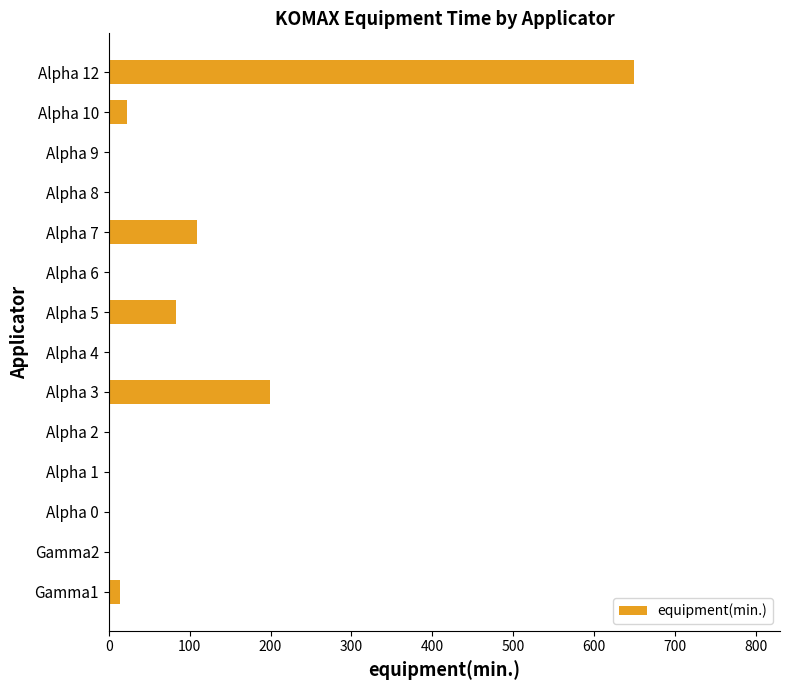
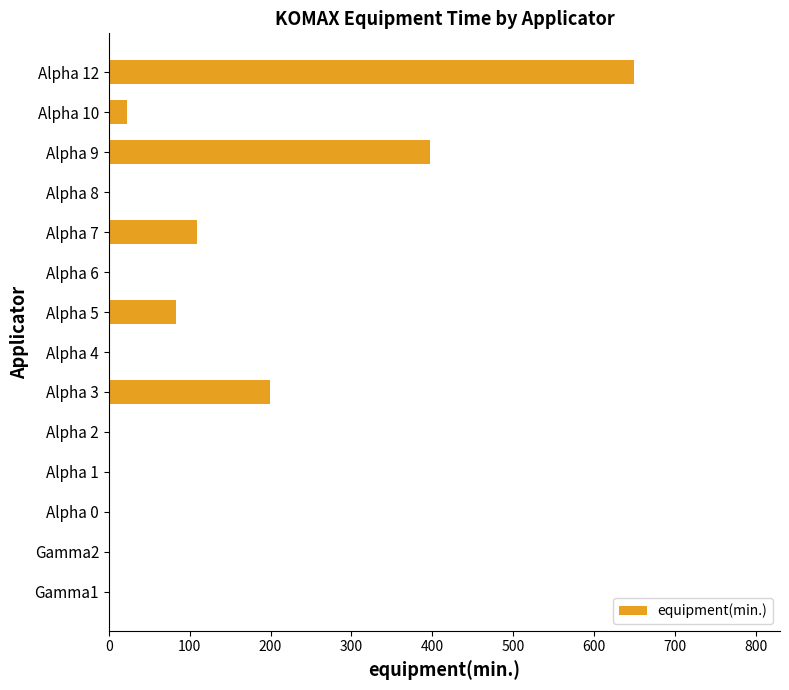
  {
    "Alpha 12": 650,
    "Alpha 10": 20,
-   "Alpha 9": 0,
+   "Alpha 9": 400,
    "Alpha 8": 0,
    "Alpha 7": 110,
    "Alpha 6": 0,
    "Alpha 5": 80,
    "Alpha 4": 0,
    "Alpha 3": 200,
    "Alpha 2": 0,
    "Alpha 1": 0,
    "Alpha 0": 0,
    "Gamma2": 0,
-   "Gamma1": 10
+   "Gamma1": 0
  }
